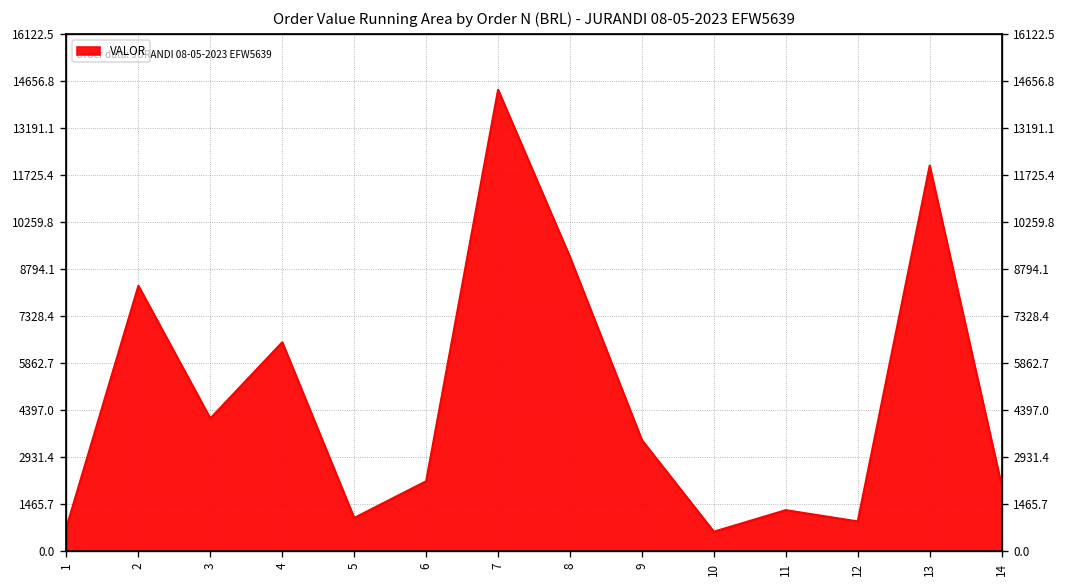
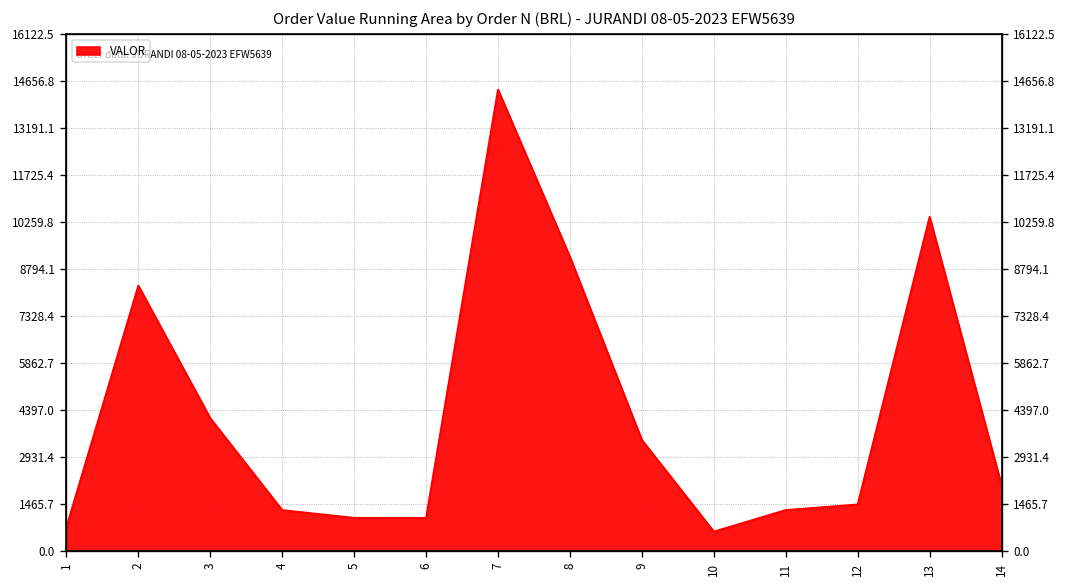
  {
    "1": 700,
    "2": 8300,
    "3": 4100,
-   "4": 6500,
+   "4": 1300,
    "5": 1000,
-   "6": 2200,
+   "6": 1000,
    "7": 14400,
    "8": 9200,
    "9": 3500,
    "10": 600,
    "11": 1300,
-   "12": 900,
-   "13": 12000,
+   "12": 1500,
+   "13": 10400,
    "14": 2000
  }
